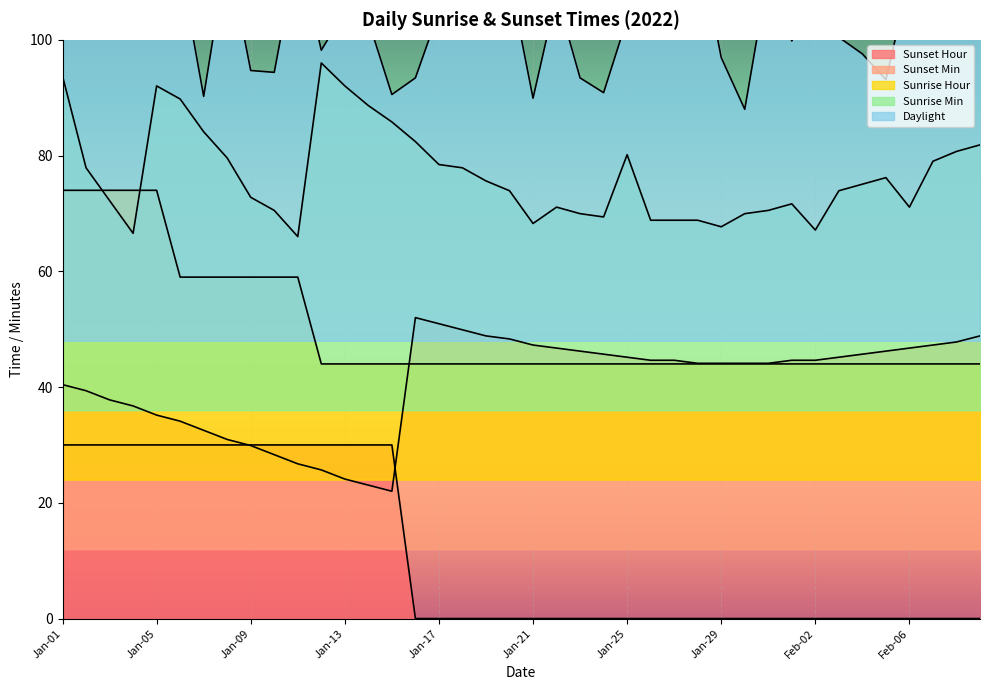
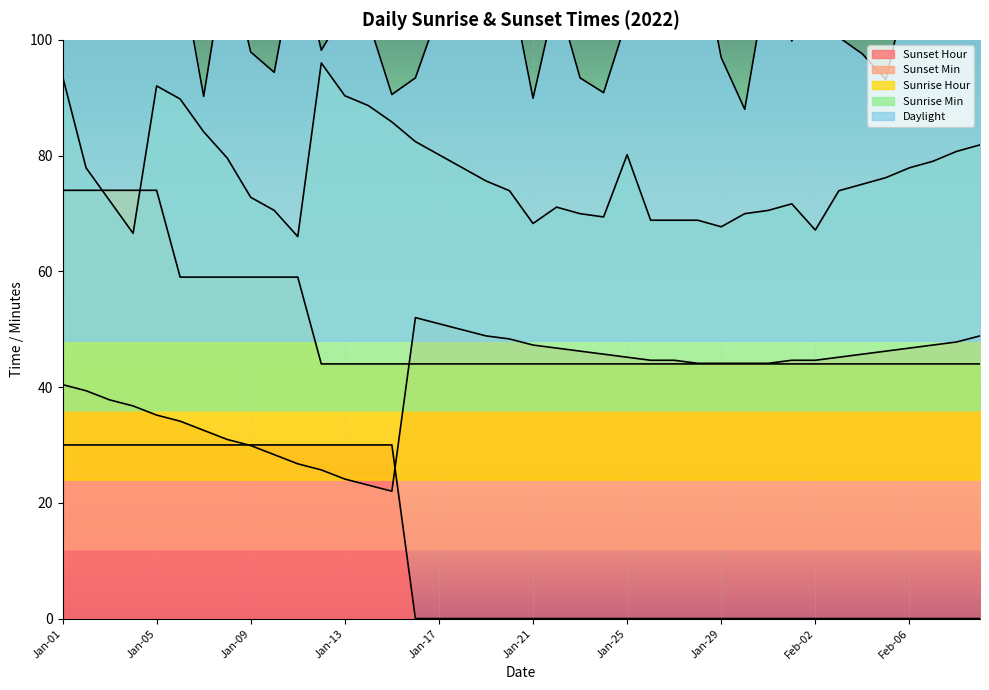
  {
    "Sunrise Hour": {
      "Jan-01": 74,
      "Jan-05": 74,
      "Jan-09": 59,
      "Jan-13": 44,
      "Jan-17": 44,
      "Jan-21": 44,
      "Jan-25": 44,
      "Feb-02": 44,
      "Feb-06": 44
    },
    "Sunrise Min": {
      "Jan-01": 94,
      "Jan-05": 92,
      "Jan-09": 73,
-     "Jan-13": 92,
-     "Jan-17": 78,
+     "Jan-13": 90,
+     "Jan-17": 80,
      "Jan-21": 68,
      "Jan-25": 80,
      "Jan-29": 68,
      "Feb-02": 67,
-     "Feb-06": 71
+     "Feb-06": 78
    },
    "Daylight": {
-     "Jan-09": 95,
+     "Jan-09": 98,
      "Jan-21": 90,
      "Jan-29": 97
    }
  }
